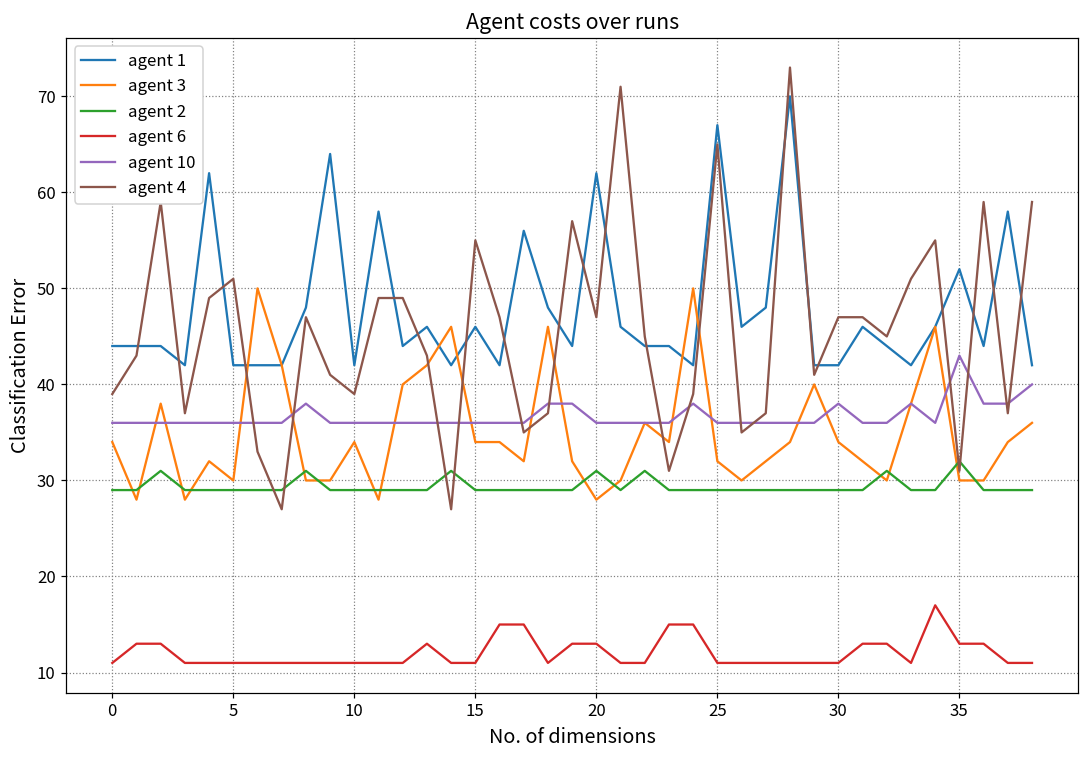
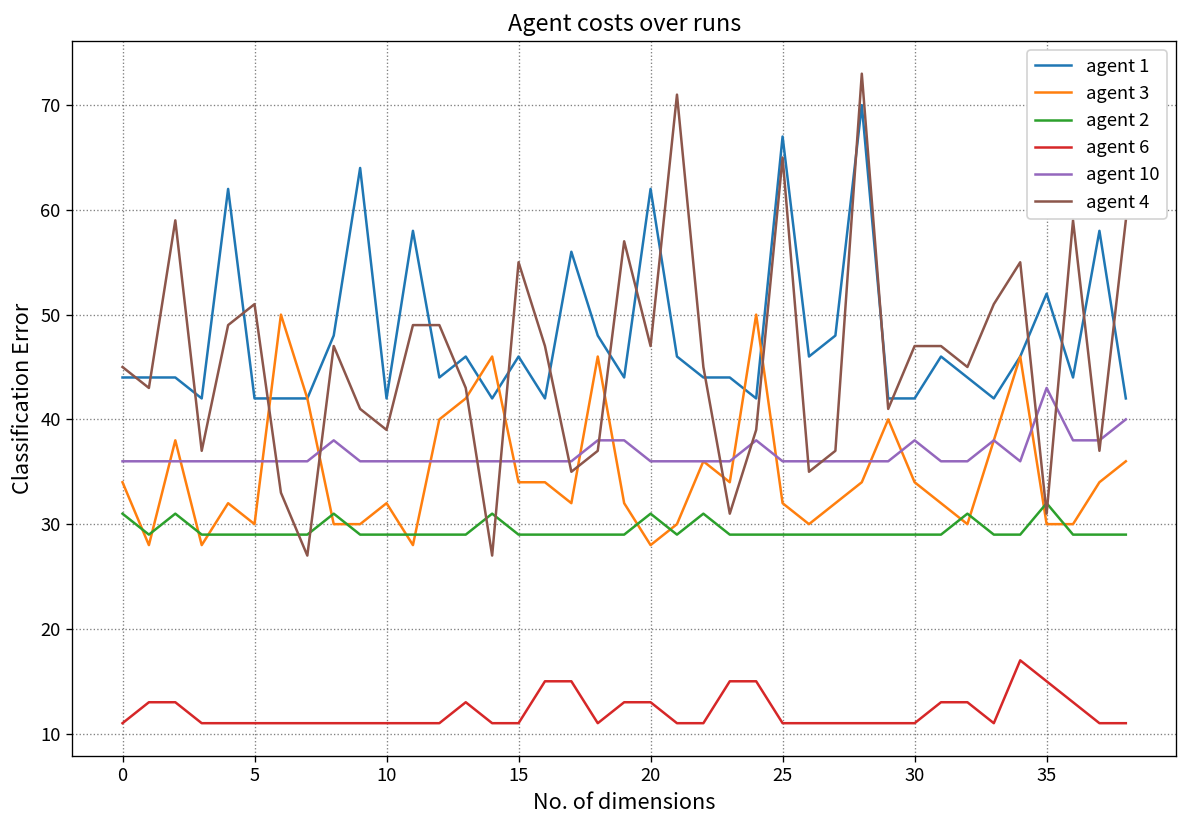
  {
    "agent 1": {
      "0": 44,
      "5": 42,
      "10": 42,
      "15": 46,
      "20": 62,
      "25": 67,
      "30": 42,
      "35": 52
    },
    "agent 3": {
      "0": 34,
      "5": 30,
-     "10": 34,
+     "10": 32,
      "15": 34,
      "20": 28,
      "25": 32,
      "30": 34,
      "35": 30
    },
    "agent 2": {
-     "0": 29,
+     "0": 31,
      "5": 29,
      "10": 29,
      "15": 29,
      "20": 31,
      "25": 29,
      "30": 29,
      "35": 32
    },
    "agent 6": {
      "0": 11,
      "5": 11,
      "10": 11,
      "15": 11,
      "20": 13,
      "25": 11,
      "30": 11,
-     "35": 13
+     "35": 15
    },
    "agent 10": {
      "0": 36,
      "5": 36,
      "10": 36,
      "15": 36,
      "20": 36,
      "25": 36,
      "30": 38,
      "35": 43
    },
    "agent 4": {
-     "0": 39,
+     "0": 45,
      "5": 51,
      "10": 39,
      "15": 55,
      "20": 47,
      "25": 65,
      "30": 47,
      "35": 31
    }
  }
